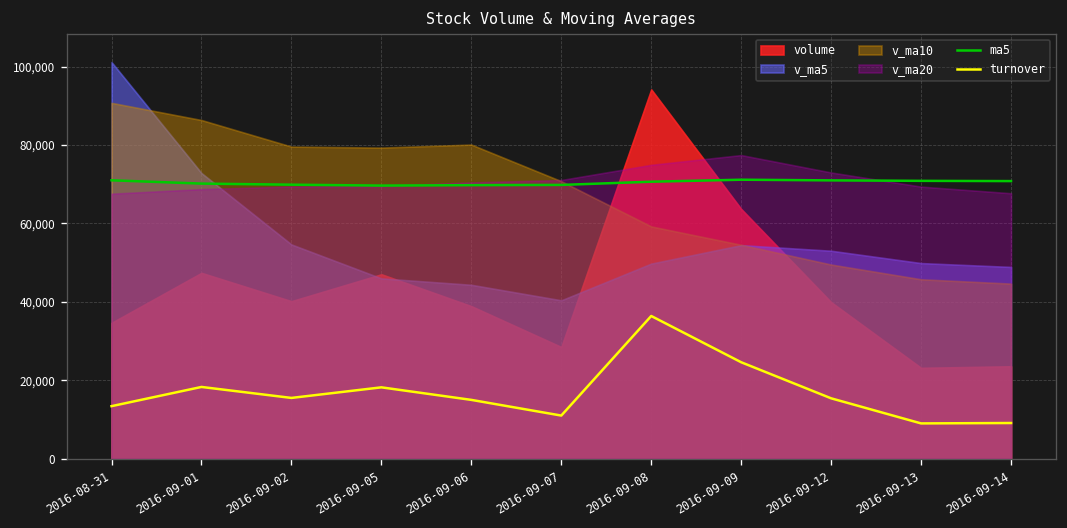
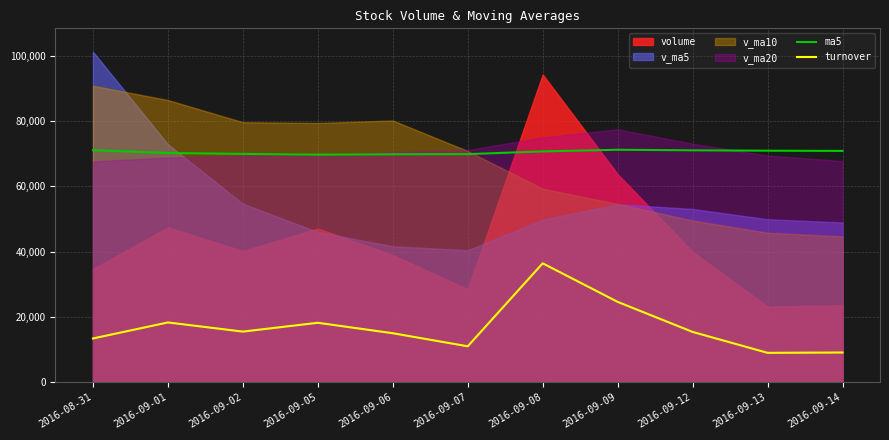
  {
    "ma5": {
      "2016-08-31": "71,000",
      "2016-09-01": "70,000",
      "2016-09-07": "70,000",
      "2016-09-08": "71,000",
      "2016-09-09": "71,000",
      "2016-09-12": "71,000",
      "2016-09-13": "71,000",
      "2016-09-14": "71,000"
    },
    "volume": {
      "2016-08-31": "35,000",
      "2016-09-01": "47,000",
      "2016-09-02": "40,000",
      "2016-09-05": "47,000",
      "2016-09-06": "39,000",
      "2016-09-07": "28,000",
      "2016-09-08": "94,000",
      "2016-09-09": "64,000",
      "2016-09-12": "40,000",
      "2016-09-13": "23,000",
      "2016-09-14": "24,000"
    },
    "turnover": {
      "2016-08-31": "13,000",
      "2016-09-01": "18,000",
      "2016-09-02": "16,000",
      "2016-09-05": "18,000",
      "2016-09-06": "15,000",
      "2016-09-07": "11,000",
      "2016-09-08": "36,000",
      "2016-09-09": "25,000",
      "2016-09-12": "15,000",
      "2016-09-13": "9,000",
      "2016-09-14": "9,000"
    },
    "v_ma5": {
      "2016-08-31": "101,000",
      "2016-09-01": "73,000",
      "2016-09-02": "55,000",
      "2016-09-05": "46,000",
-     "2016-09-06": "44,000",
+     "2016-09-06": "42,000",
      "2016-09-07": "40,000",
      "2016-09-08": "50,000",
      "2016-09-12": "53,000",
      "2016-09-13": "50,000",
      "2016-09-14": "49,000"
    },
    "v_ma10": {
      "2016-08-31": "91,000",
      "2016-09-01": "86,000",
      "2016-09-02": "80,000",
      "2016-09-05": "79,000",
      "2016-09-06": "80,000",
      "2016-09-08": "59,000",
      "2016-09-12": "50,000",
      "2016-09-13": "46,000",
      "2016-09-14": "45,000"
    },
    "v_ma20": {
      "2016-08-31": "68,000",
      "2016-09-01": "69,000",
      "2016-09-08": "75,000",
      "2016-09-09": "77,000",
      "2016-09-12": "73,000",
      "2016-09-13": "69,000",
      "2016-09-14": "68,000"
    }
  }
